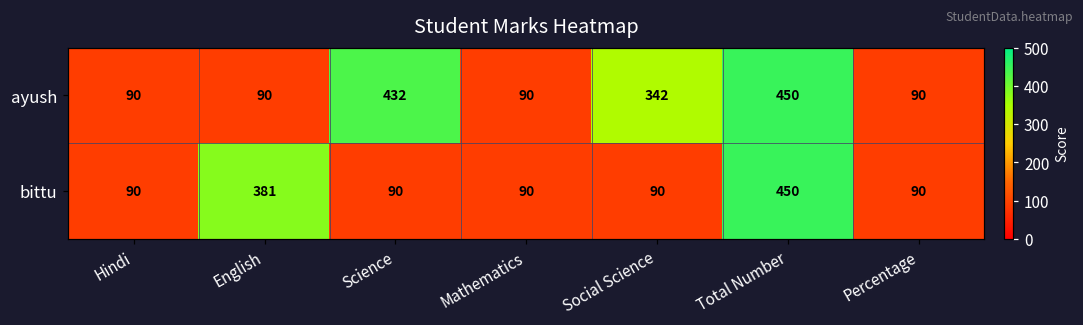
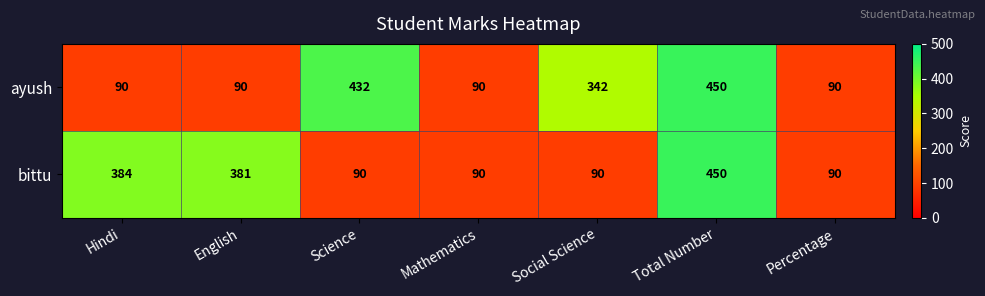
  {
    "ayush": {
      "Hindi": 90,
      "English": 90,
      "Science": 432,
      "Mathematics": 90,
      "Social Science": 342,
      "Total Number": 450,
      "Percentage": 90
    },
    "bittu": {
-     "Hindi": 90,
+     "Hindi": 384,
      "English": 381,
      "Science": 90,
      "Mathematics": 90,
      "Social Science": 90,
      "Total Number": 450,
      "Percentage": 90
    }
  }
